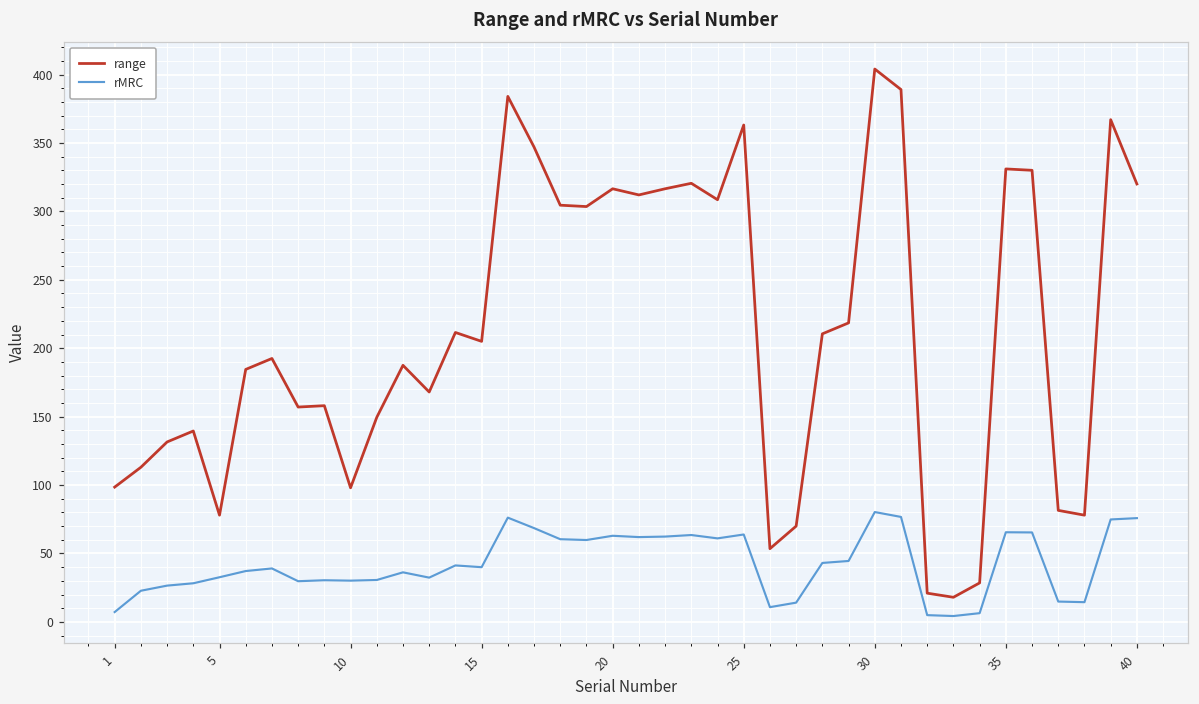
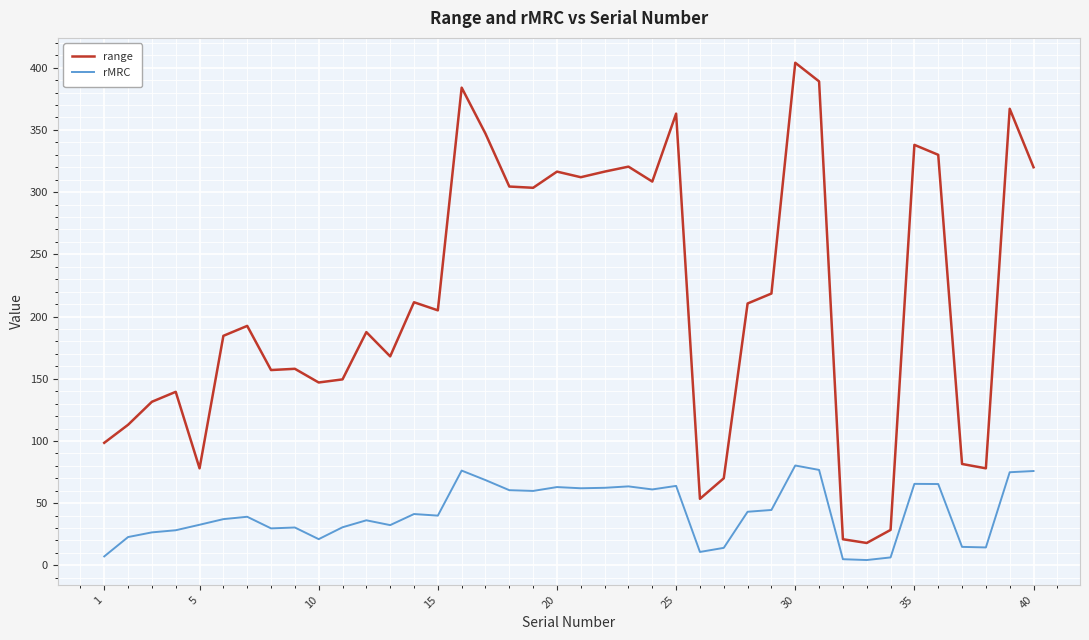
  {
    "range": {
      "1": 99,
      "5": 78,
-     "10": 98,
+     "10": 147,
      "15": 205,
      "20": 317,
      "25": 363,
      "30": 404,
-     "35": 331,
+     "35": 338,
      "40": 320
    },
    "rMRC": {
      "1": 7,
      "5": 33,
-     "10": 30,
+     "10": 21,
      "15": 40,
      "20": 63,
      "25": 64,
      "30": 80,
      "35": 66,
      "40": 76
    }
  }
